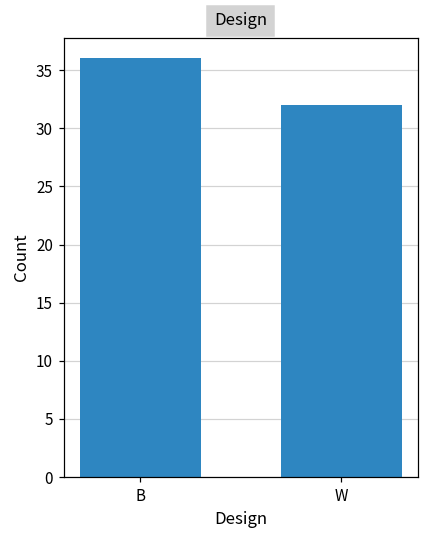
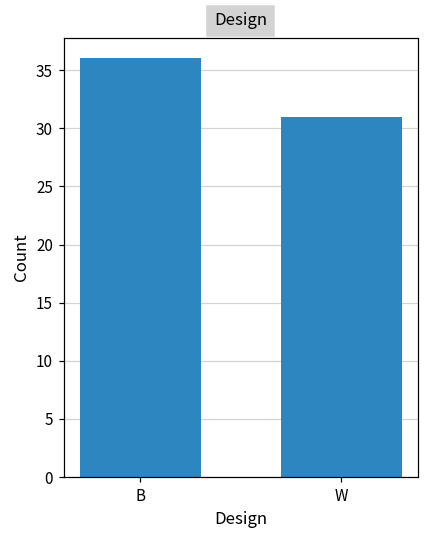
  {
    "B": 36,
-   "W": 32
+   "W": 31
  }
